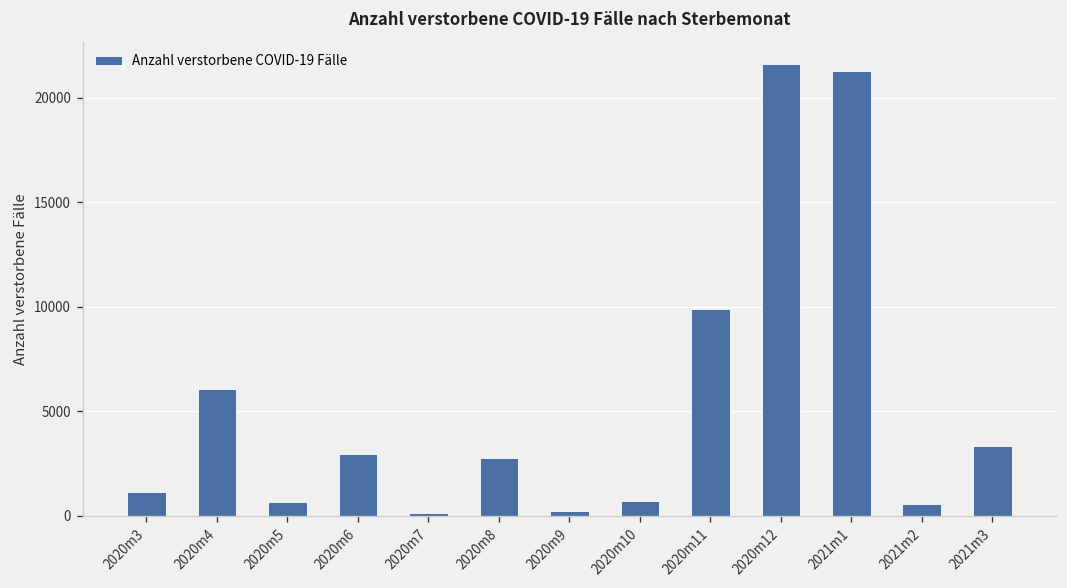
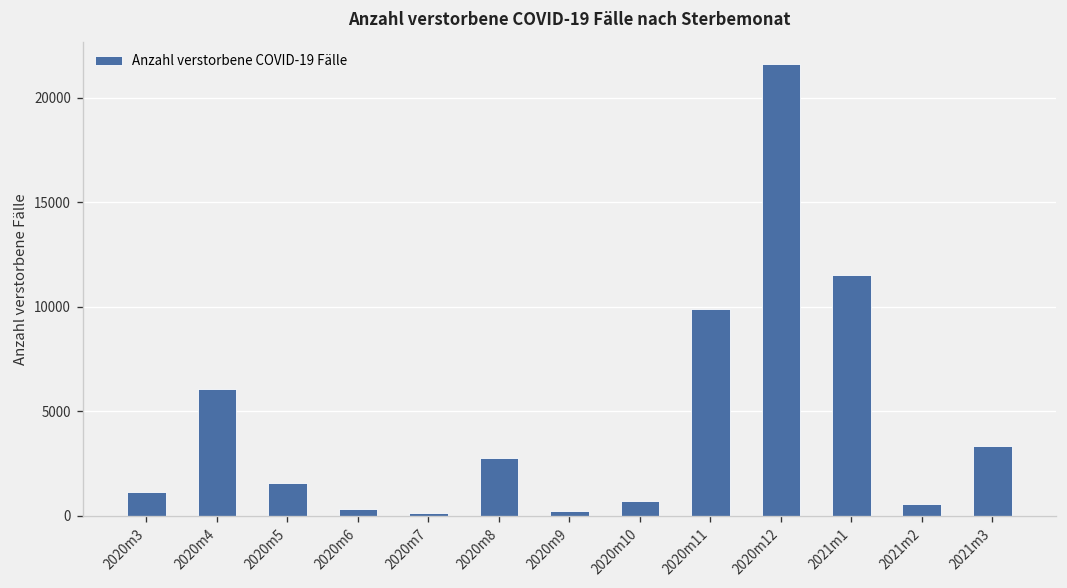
  {
    "2020m3": 1100,
    "2020m4": 6100,
-   "2020m5": 700,
-   "2020m6": 3000,
+   "2020m5": 1600,
+   "2020m6": 300,
    "2020m8": 2700,
    "2020m9": 200,
    "2020m10": 700,
    "2020m11": 9900,
    "2020m12": 21600,
-   "2021m1": 21300,
+   "2021m1": 11500,
    "2021m2": 600,
    "2021m3": 3300
  }
